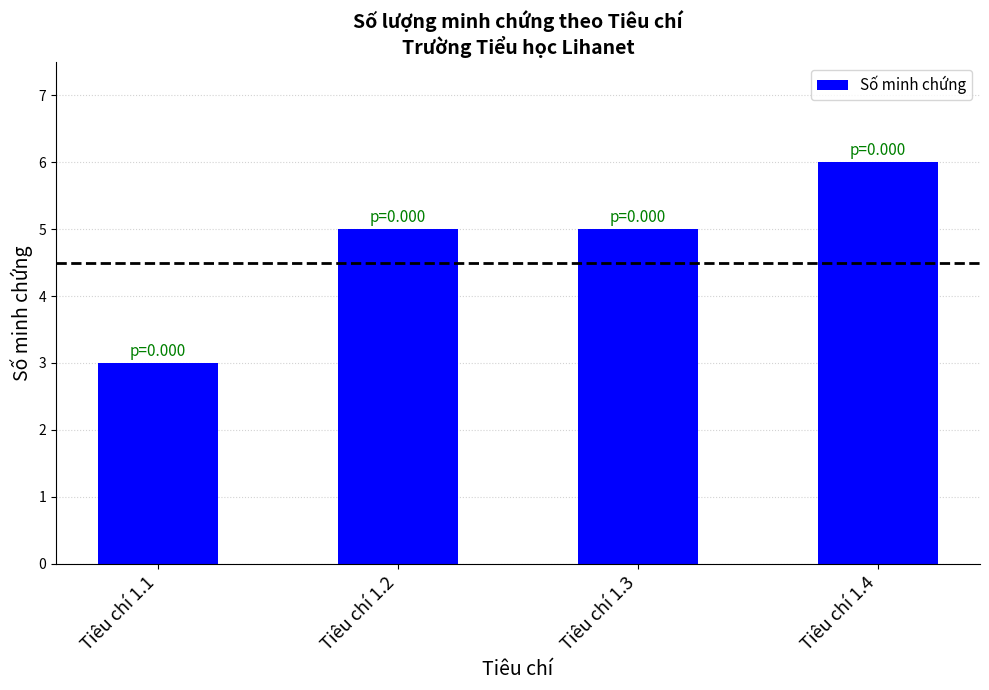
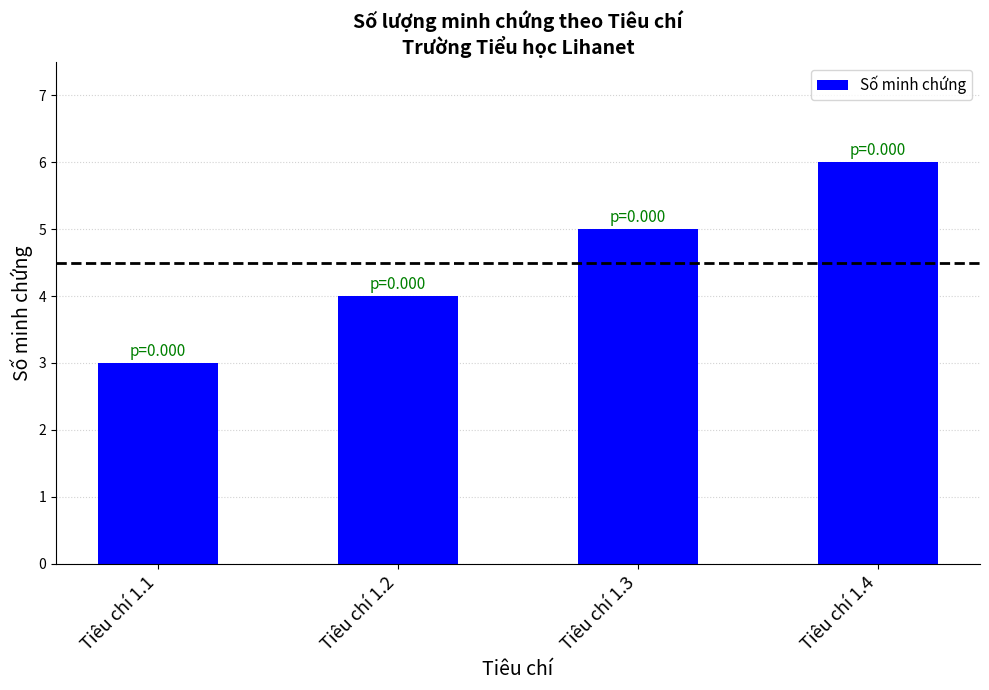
  {
-   "Tiêu chí 1.2": 5
+   "Tiêu chí 1.2": 4
  }
